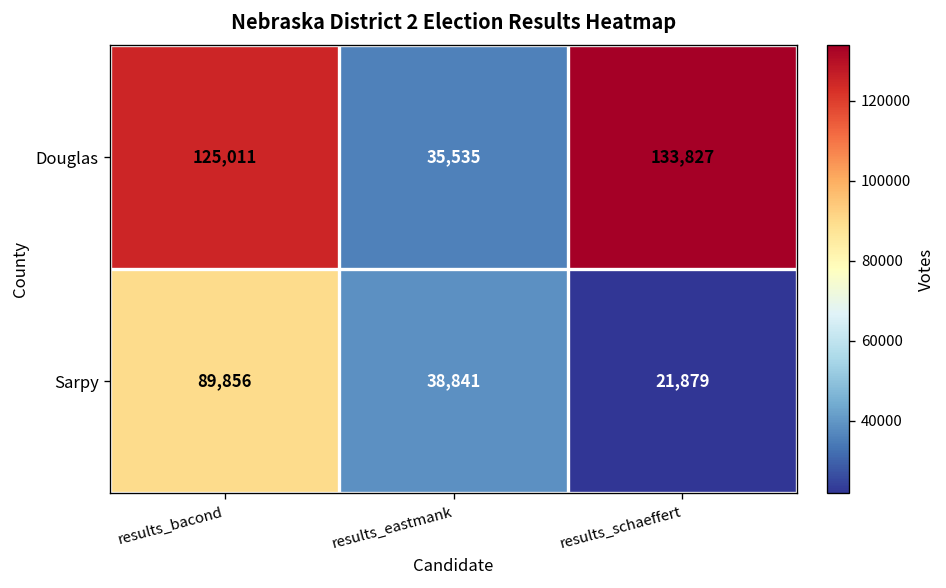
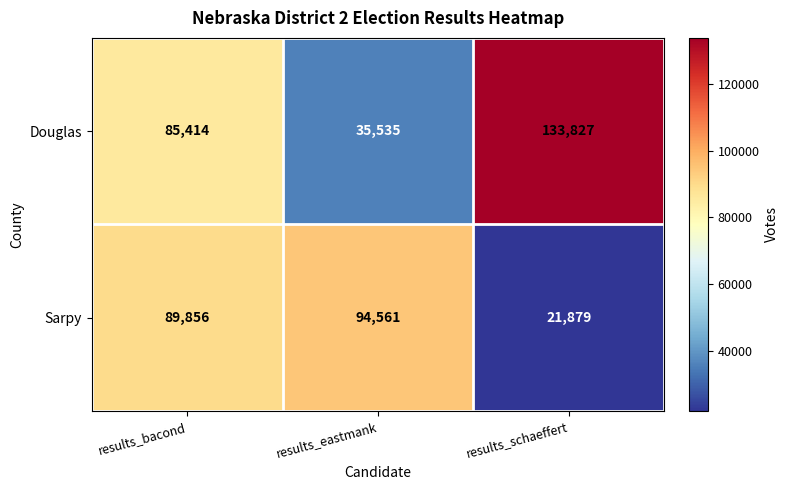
  {
    "Douglas": {
-     "results_bacond": "125,011",
+     "results_bacond": "85,414",
      "results_eastmank": "35,535",
      "results_schaeffert": "133,827"
    },
    "Sarpy": {
      "results_bacond": "89,856",
-     "results_eastmank": "38,841",
+     "results_eastmank": "94,561",
      "results_schaeffert": "21,879"
    }
  }
